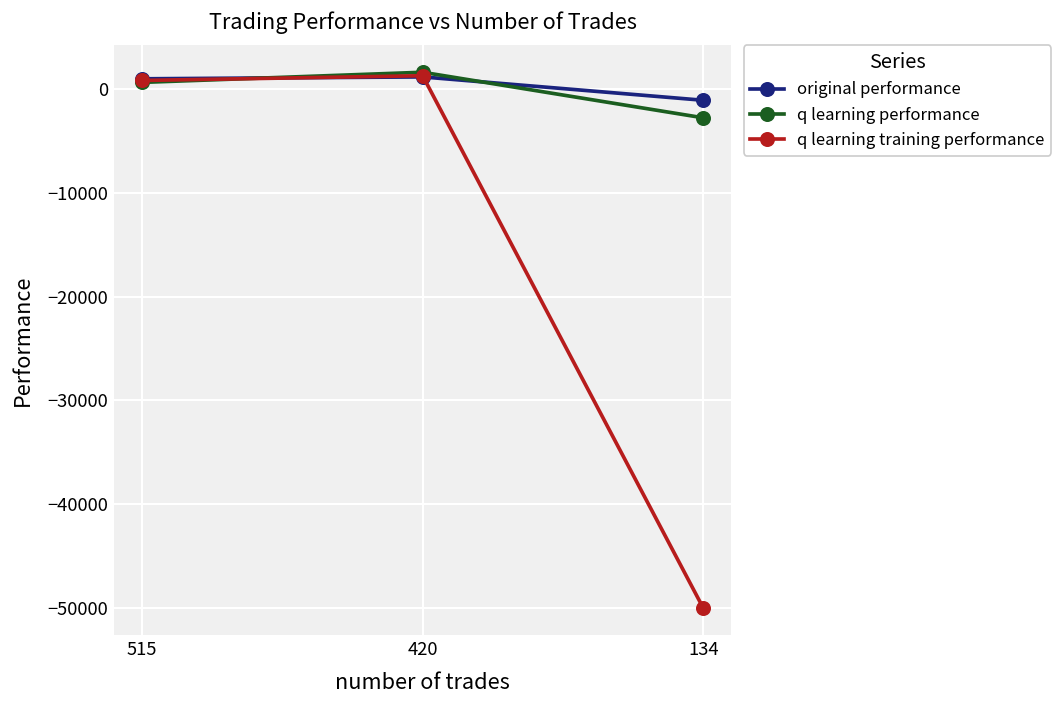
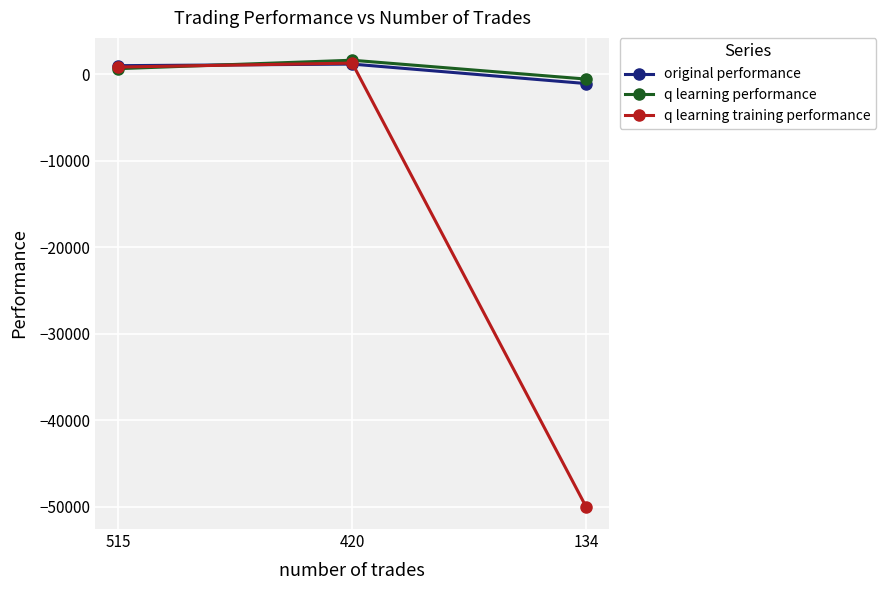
  {
    "original performance": {
      "134": -1000
    },
    "q learning performance": {
      "420": 2000,
-     "134": -3000
+     "134": -1000
    },
    "q learning training performance": {
      "134": -50000
    }
  }
